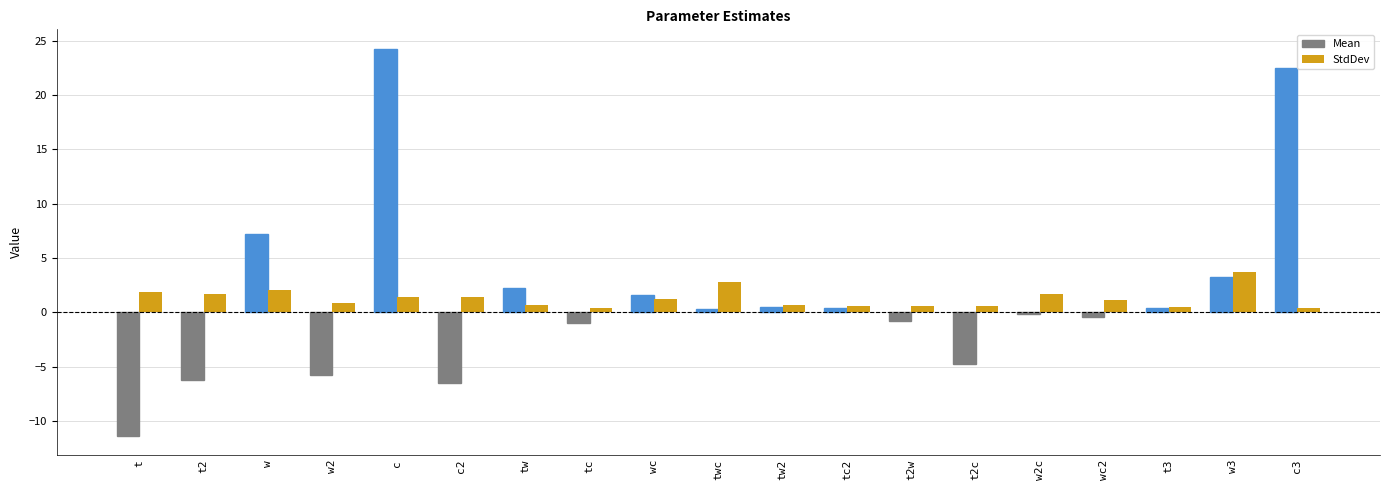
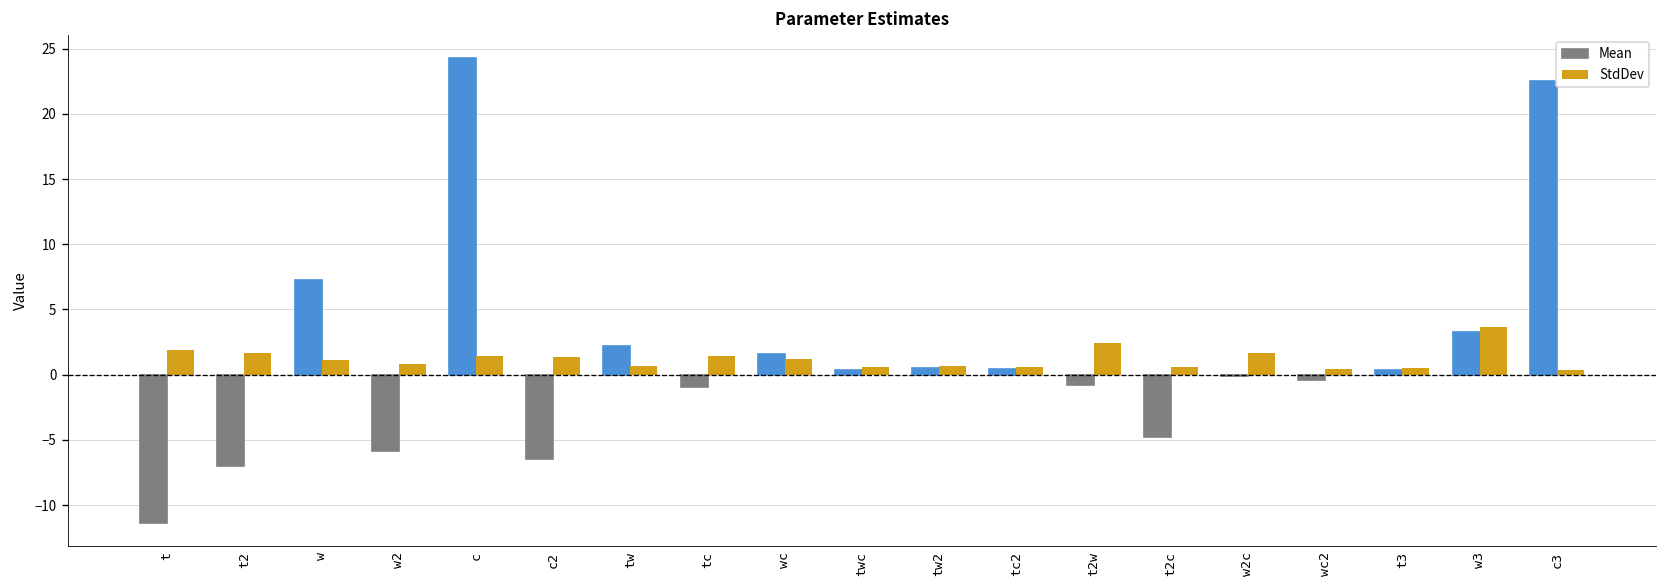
  {
    "Mean": {
      "t": -11.3,
-     "t2": -6.2,
+     "t2": -7.0,
      "w": 7.2,
      "w2": -5.8,
      "c": 24.3,
      "c2": -6.5,
      "tw": 2.2,
      "tc": -1.0,
      "wc": 1.6,
      "twc": 0.3,
      "tw2": 0.5,
      "tc2": 0.4,
      "t2w": -0.8,
      "t2c": -4.8,
      "wc2": -0.4,
      "t3": 0.4,
      "w3": 3.3,
      "c3": 22.5
    },
    "StdDev": {
      "t": 1.9,
      "t2": 1.7,
-     "w": 2.1,
+     "w": 1.2,
      "w2": 0.8,
      "c": 1.4,
      "c2": 1.4,
      "tw": 0.7,
-     "tc": 0.4,
+     "tc": 1.4,
      "wc": 1.2,
-     "twc": 2.8,
+     "twc": 0.6,
      "tw2": 0.6,
      "tc2": 0.6,
-     "t2w": 0.6,
+     "t2w": 2.4,
      "t2c": 0.6,
      "w2c": 1.7,
-     "wc2": 1.2,
+     "wc2": 0.4,
      "t3": 0.5,
      "w3": 3.7,
      "c3": 0.4
    }
  }
